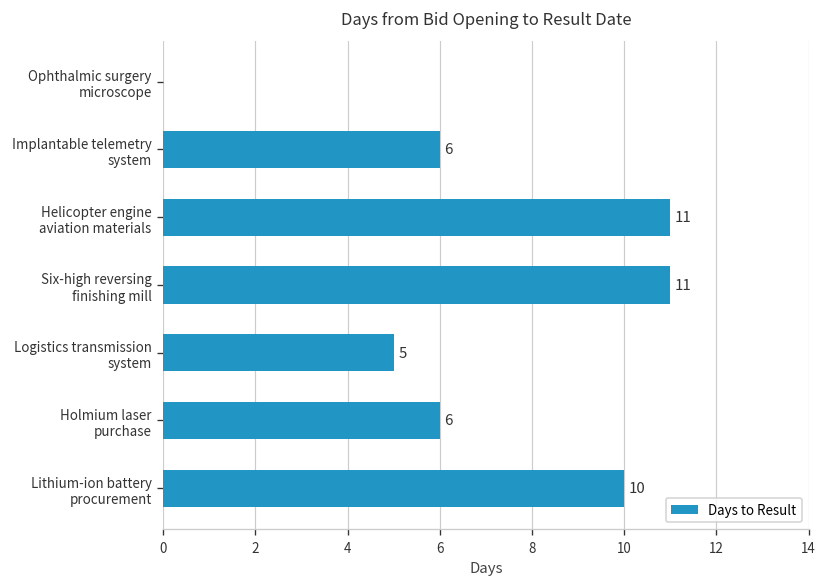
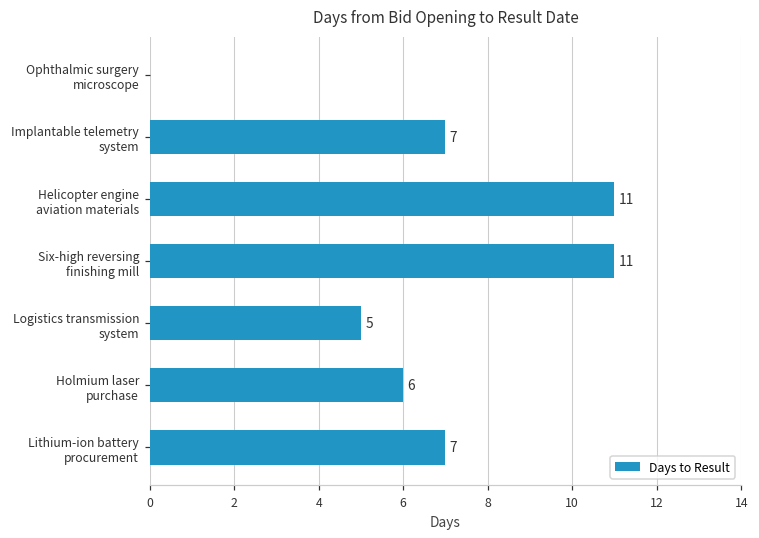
  {
-   "Implantable telemetry system": 6,
+   "Implantable telemetry system": 7,
    "Helicopter engine aviation materials": 11,
    "Six-high reversing finishing mill": 11,
    "Logistics transmission system": 5,
    "Holmium laser purchase": 6,
-   "Lithium-ion battery procurement": 10
+   "Lithium-ion battery procurement": 7
  }
